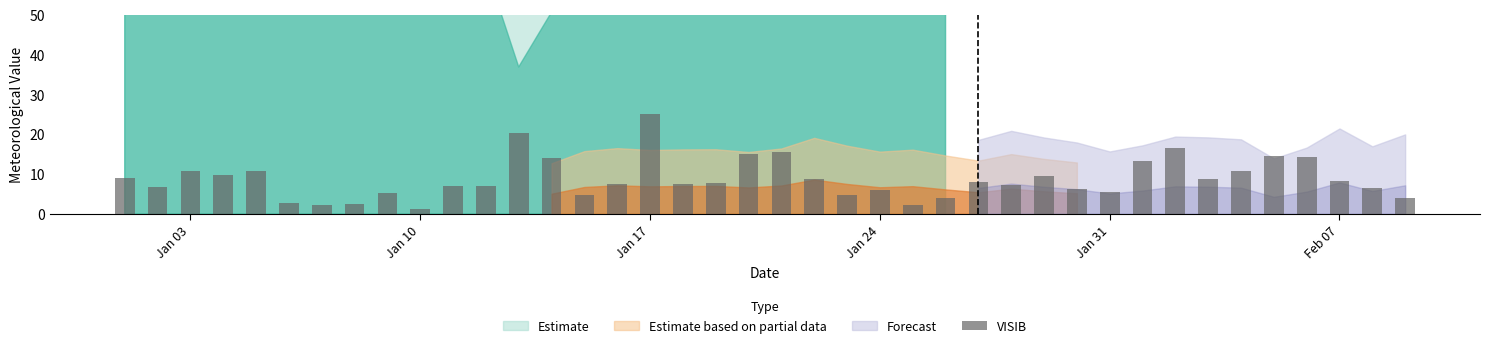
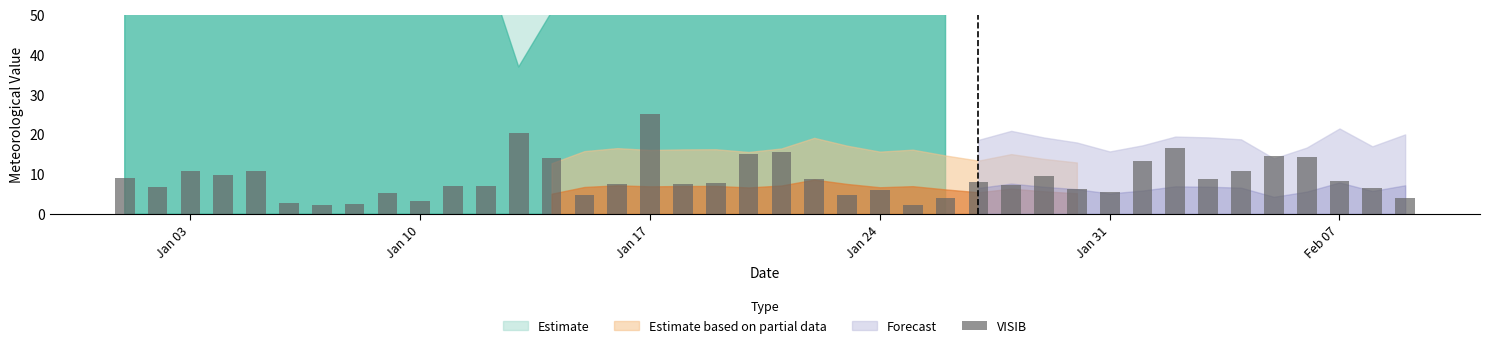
  {
    "VISIB": {
      "Jan 03": 11,
-     "Jan 10": 1,
+     "Jan 10": 3,
      "Jan 17": 25,
      "Jan 24": 6,
      "Jan 31": 5,
      "Feb 07": 8
    },
    "Estimate based on partial data": {
      "Jan 17": 16,
      "Jan 24": 16
    }
  }
